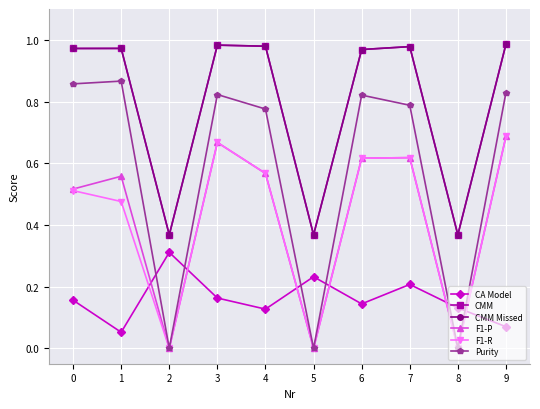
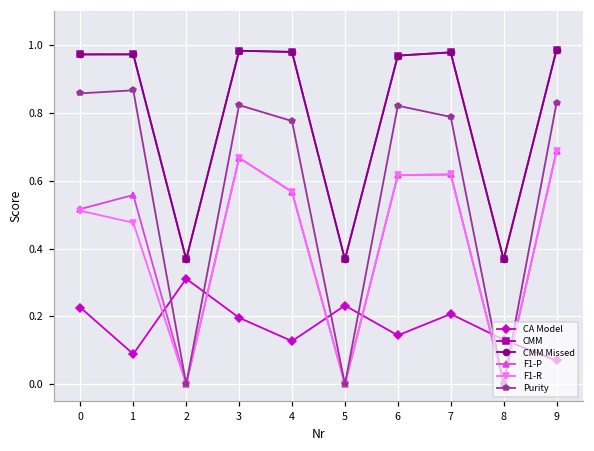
  {
    "CA Model": {
-     "0": 0.16,
-     "1": 0.05,
+     "0": 0.23,
+     "1": 0.09,
      "2": 0.31,
-     "3": 0.16,
+     "3": 0.20,
      "4": 0.13,
      "5": 0.23,
      "6": 0.14,
      "7": 0.21
    }
  }
